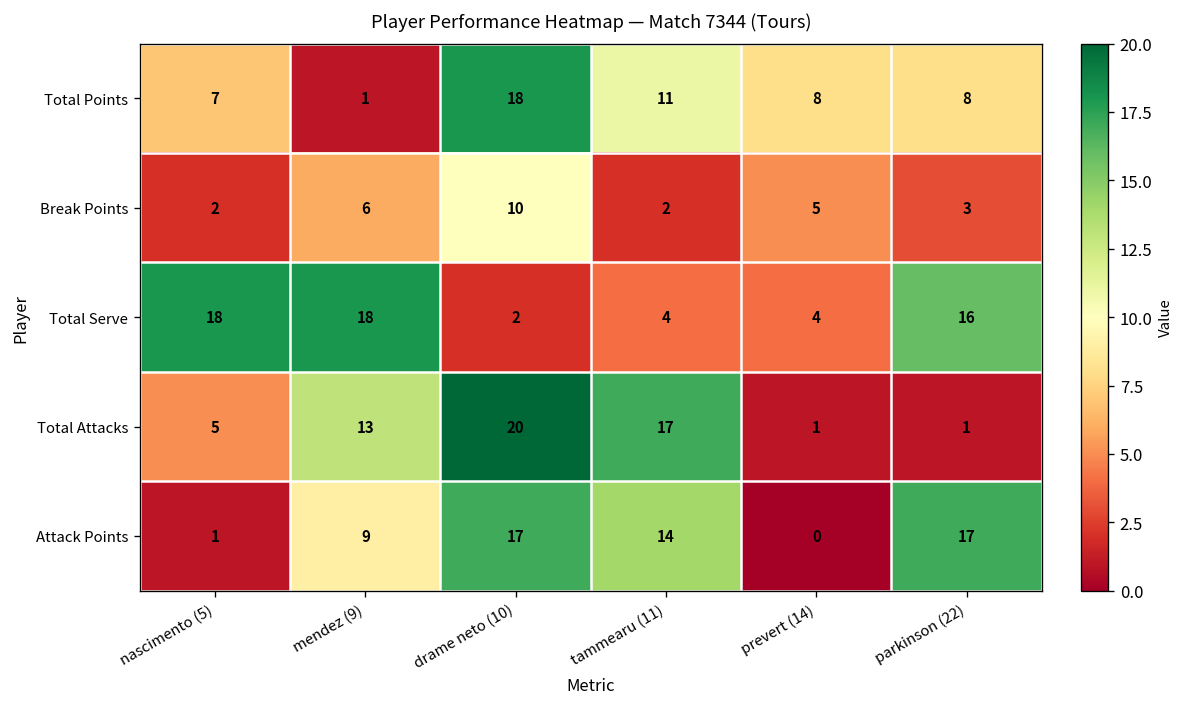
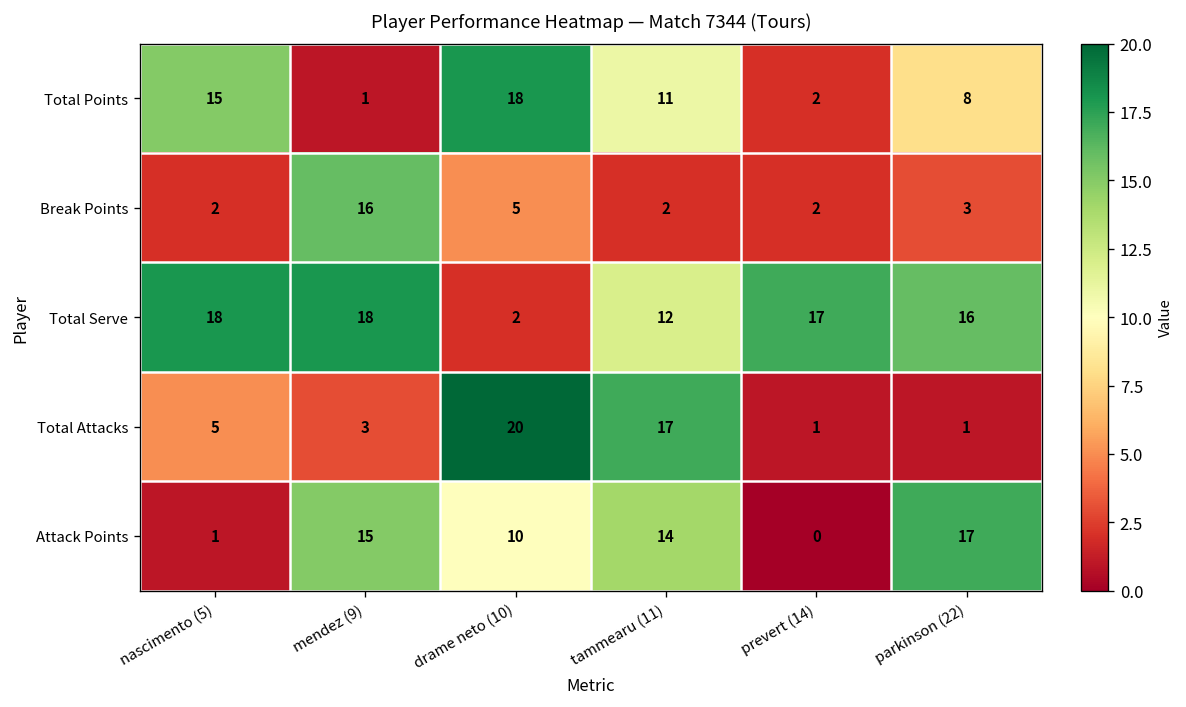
  {
    "Total Points": {
-     "nascimento (5)": 7,
+     "nascimento (5)": 15,
      "mendez (9)": 1,
      "drame neto (10)": 18,
      "tammearu (11)": 11,
-     "prevert (14)": 8,
+     "prevert (14)": 2,
      "parkinson (22)": 8
    },
    "Break Points": {
      "nascimento (5)": 2,
-     "mendez (9)": 6,
-     "drame neto (10)": 10,
+     "mendez (9)": 16,
+     "drame neto (10)": 5,
      "tammearu (11)": 2,
-     "prevert (14)": 5,
+     "prevert (14)": 2,
      "parkinson (22)": 3
    },
    "Total Serve": {
      "nascimento (5)": 18,
      "mendez (9)": 18,
      "drame neto (10)": 2,
-     "tammearu (11)": 4,
-     "prevert (14)": 4,
+     "tammearu (11)": 12,
+     "prevert (14)": 17,
      "parkinson (22)": 16
    },
    "Total Attacks": {
      "nascimento (5)": 5,
-     "mendez (9)": 13,
+     "mendez (9)": 3,
      "drame neto (10)": 20,
      "tammearu (11)": 17,
      "prevert (14)": 1,
      "parkinson (22)": 1
    },
    "Attack Points": {
      "nascimento (5)": 1,
-     "mendez (9)": 9,
-     "drame neto (10)": 17,
+     "mendez (9)": 15,
+     "drame neto (10)": 10,
      "tammearu (11)": 14,
      "prevert (14)": 0,
      "parkinson (22)": 17
    }
  }
